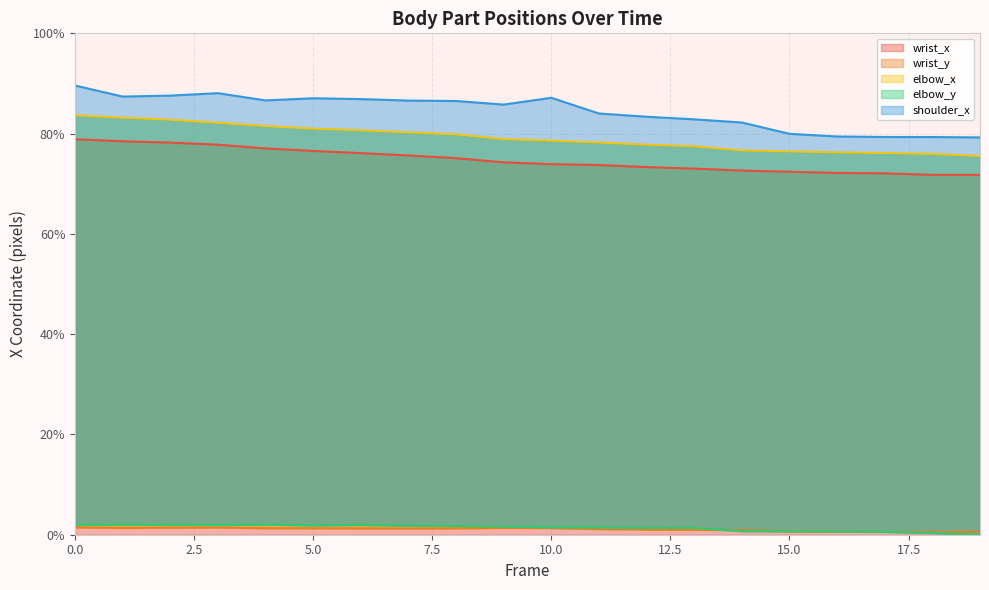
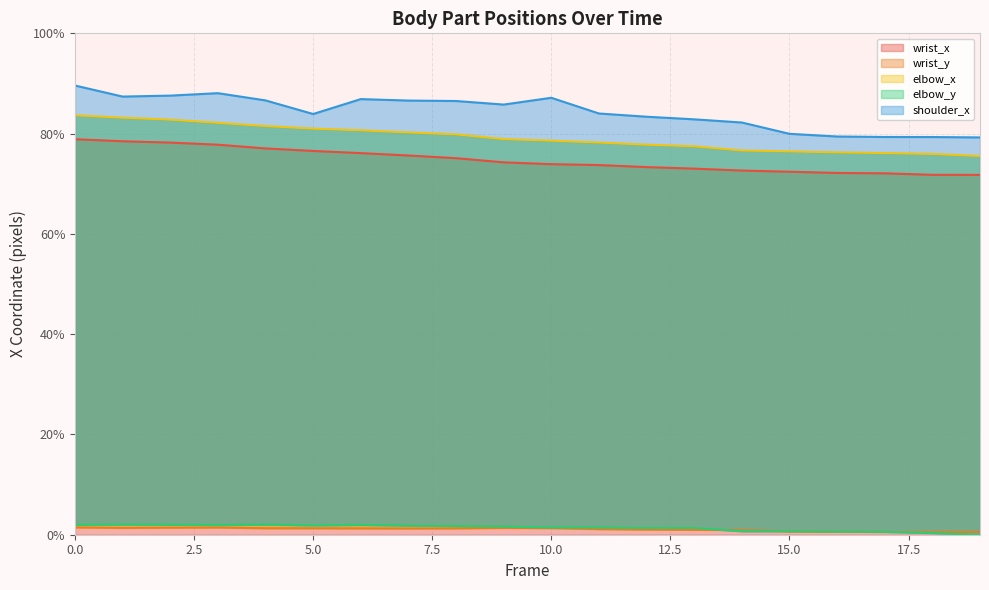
  {
    "shoulder_x": {
      "0.0": "90%",
-     "5.0": "87%",
+     "5.0": "84%",
      "10.0": "87%",
      "15.0": "80%"
    }
  }
